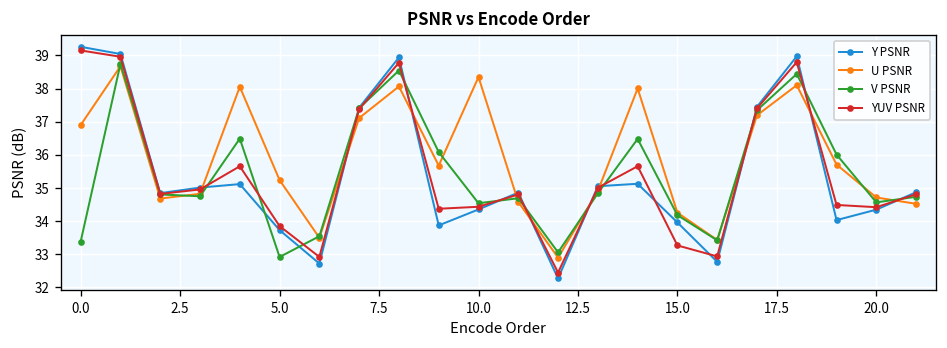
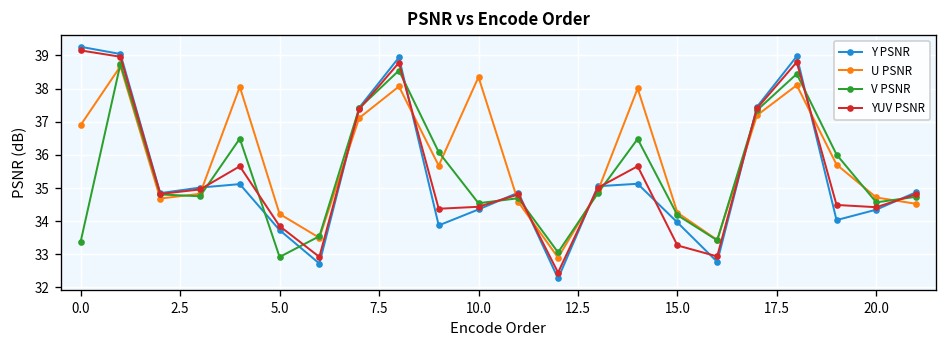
  {
    "Y PSNR": {
      "0.0": 39.3,
      "5.0": 33.7,
      "15.0": 34.0
    },
    "U PSNR": {
      "0.0": 36.9,
-     "5.0": 35.2,
+     "5.0": 34.2,
      "10.0": 38.3,
      "20.0": 34.7
    },
    "V PSNR": {
      "0.0": 33.4,
      "5.0": 32.9,
      "10.0": 34.5,
      "20.0": 34.6
    },
    "YUV PSNR": {
      "0.0": 39.2,
      "5.0": 33.9,
      "15.0": 33.3
    }
  }
